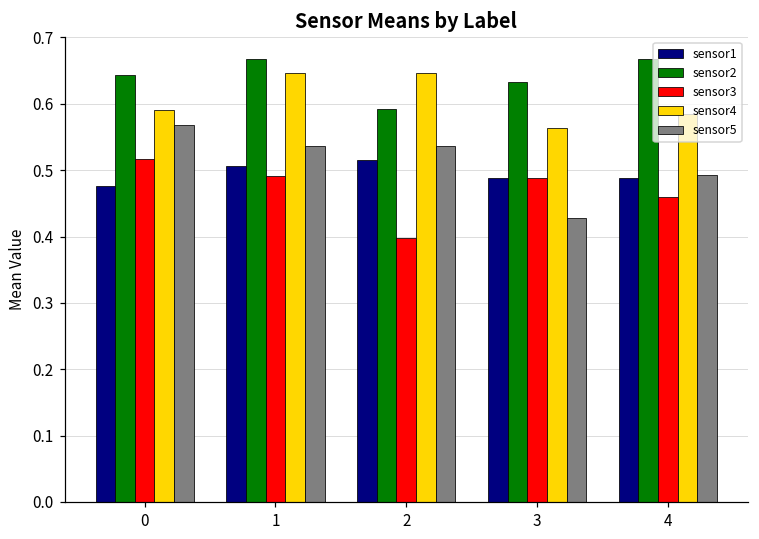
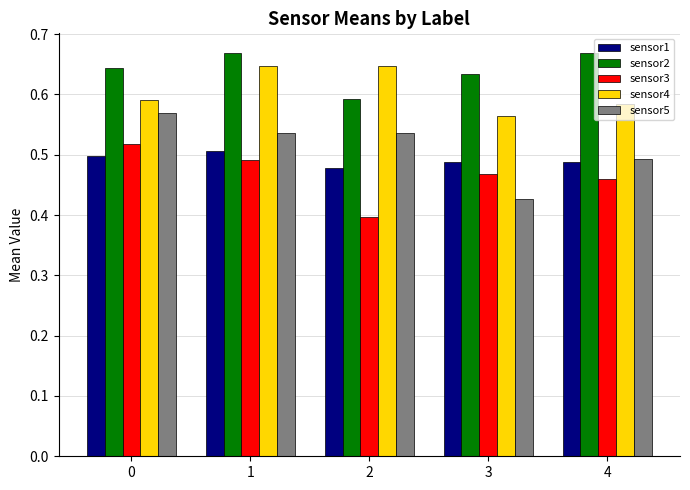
  {
    "sensor1": {
-     "0": 0.48,
+     "0": 0.50,
      "1": 0.51,
-     "2": 0.52,
+     "2": 0.48,
      "3": 0.49,
      "4": 0.49
    },
    "sensor2": {
      "0": 0.64,
      "1": 0.67,
      "2": 0.59,
      "3": 0.63,
      "4": 0.67
    },
    "sensor3": {
      "0": 0.52,
      "1": 0.49,
      "2": 0.40,
-     "3": 0.49,
+     "3": 0.47,
      "4": 0.46
    },
    "sensor4": {
      "0": 0.59,
      "1": 0.65,
      "2": 0.65,
      "3": 0.56
    },
    "sensor5": {
      "0": 0.57,
      "1": 0.54,
      "2": 0.54,
      "3": 0.43,
      "4": 0.49
    }
  }
